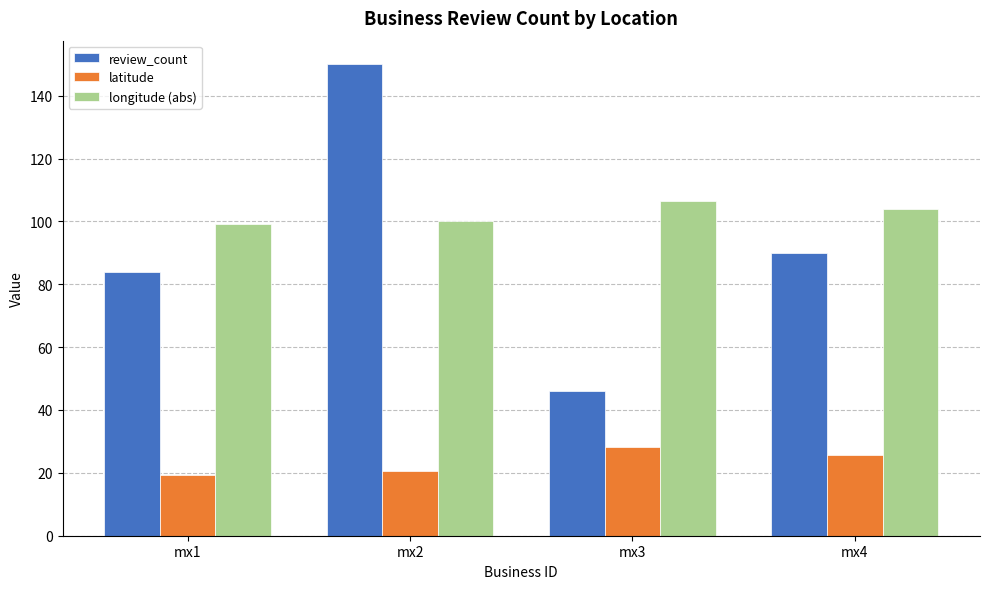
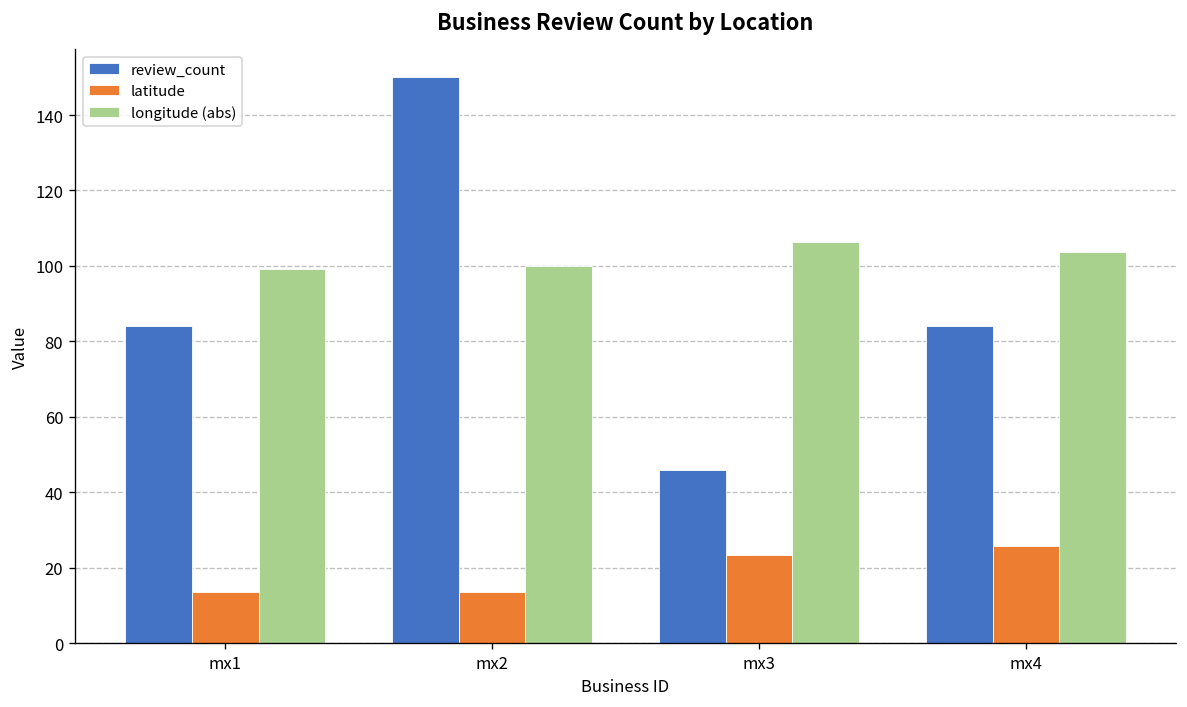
  {
    "review_count": {
      "mx1": 84,
      "mx2": 150,
      "mx3": 46,
-     "mx4": 90
+     "mx4": 84
    },
    "latitude": {
-     "mx1": 19,
-     "mx2": 21,
-     "mx3": 28,
+     "mx1": 13,
+     "mx2": 14,
+     "mx3": 23,
      "mx4": 26
    },
    "longitude (abs)": {
      "mx1": 99,
      "mx2": 100,
      "mx3": 106,
      "mx4": 104
    }
  }
